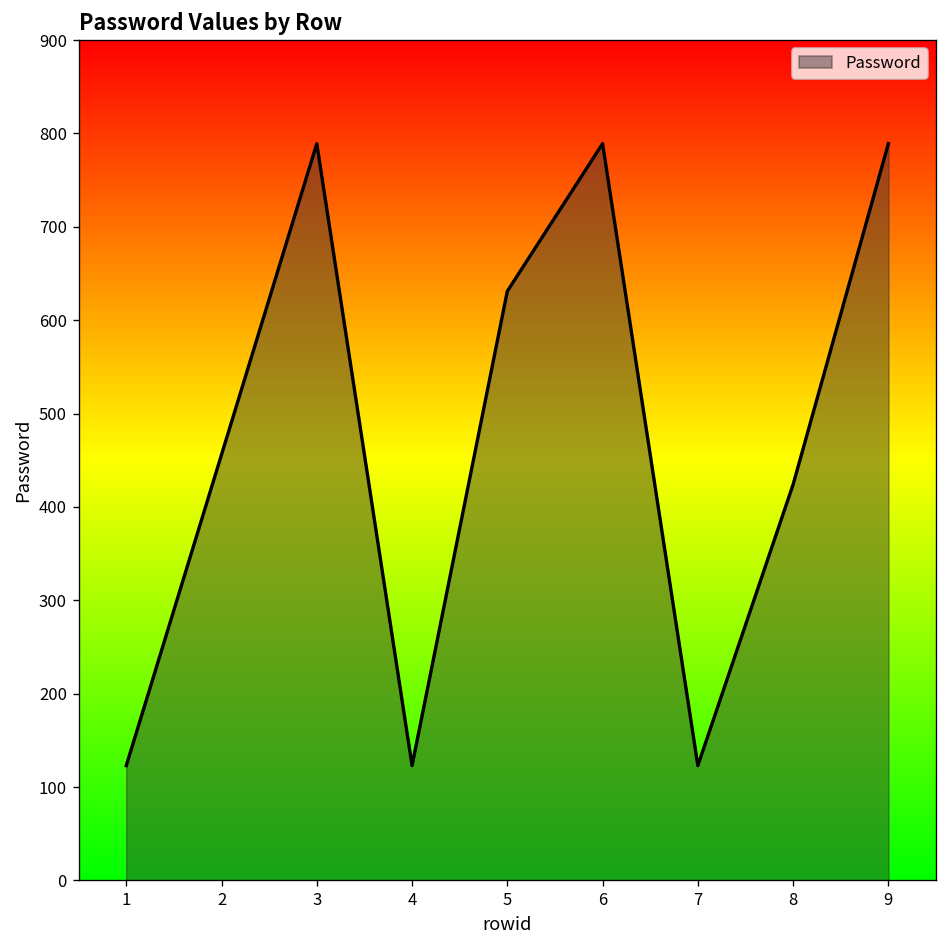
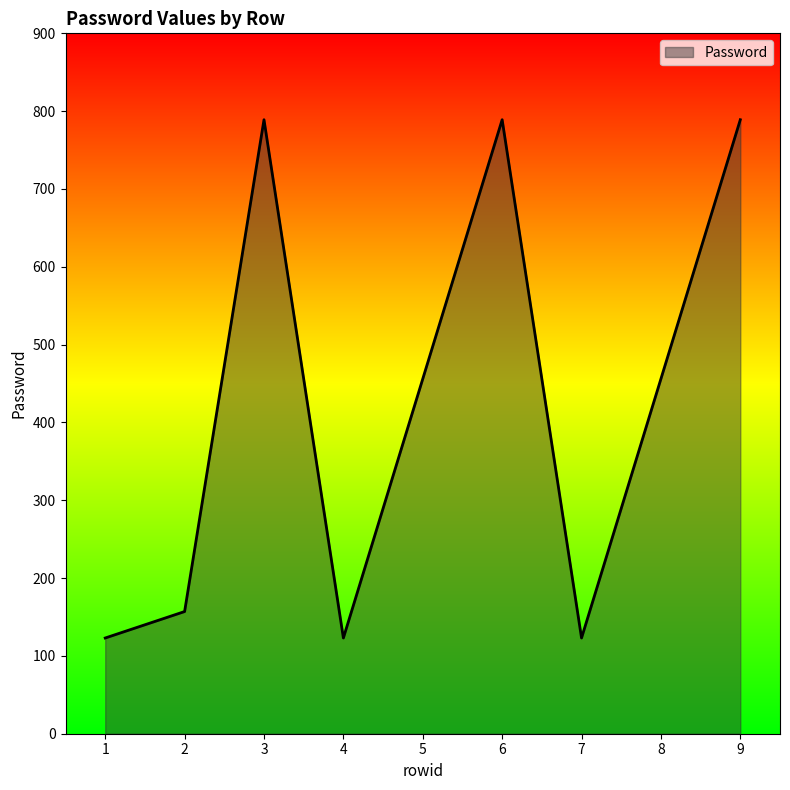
  {
    "1": 120,
-   "2": 460,
+   "2": 160,
    "3": 790,
    "4": 120,
-   "5": 630,
+   "5": 460,
    "6": 790,
    "7": 120,
-   "8": 420,
+   "8": 460,
    "9": 790
  }
